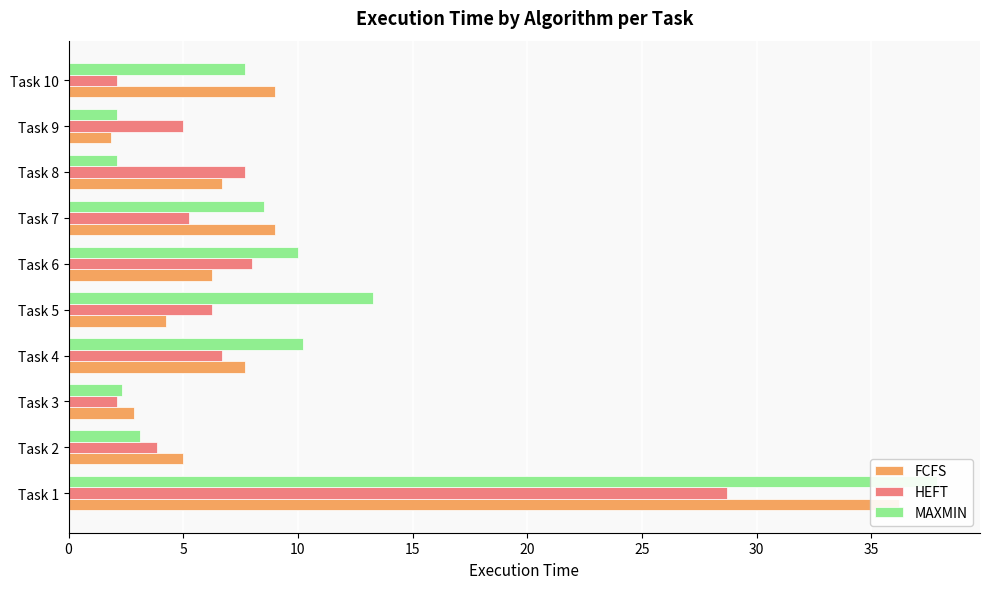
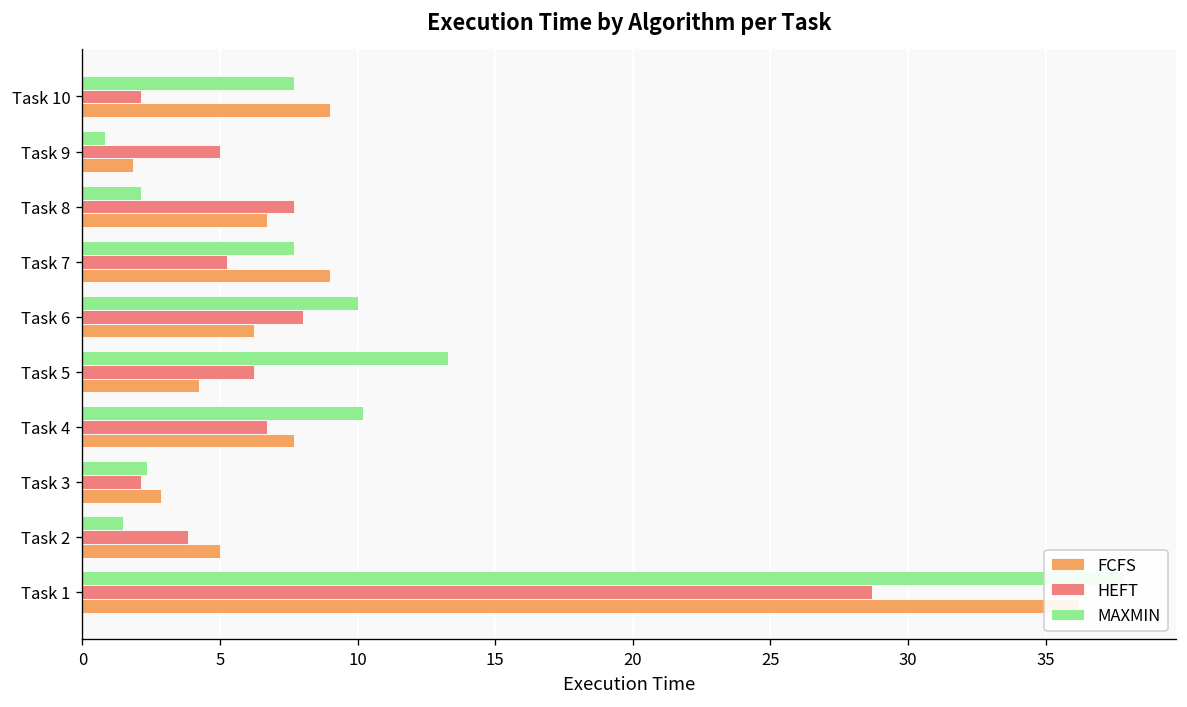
  {
    "MAXMIN": {
      "Task 10": 7.7,
-     "Task 9": 2.1,
+     "Task 9": 0.8,
      "Task 8": 2.1,
-     "Task 7": 8.5,
+     "Task 7": 7.7,
      "Task 6": 10.0,
      "Task 5": 13.3,
      "Task 4": 10.2,
      "Task 3": 2.3,
-     "Task 2": 3.1
+     "Task 2": 1.5
    }
  }
